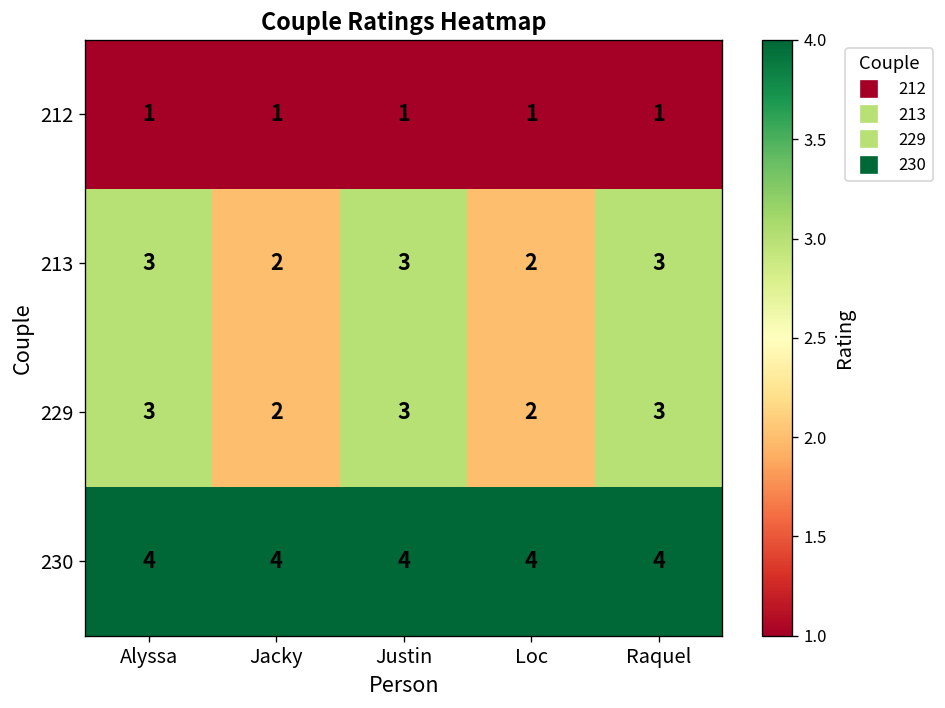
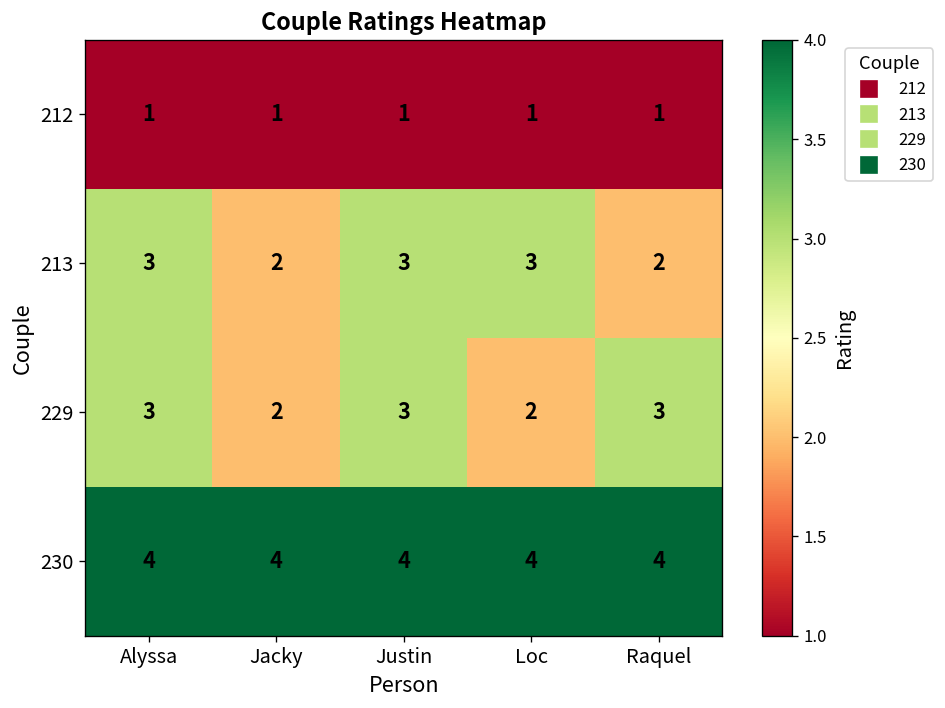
  {
    "212": {
      "Alyssa": 1,
      "Jacky": 1,
      "Justin": 1,
      "Loc": 1,
      "Raquel": 1
    },
    "213": {
      "Alyssa": 3,
      "Jacky": 2,
      "Justin": 3,
-     "Loc": 2,
-     "Raquel": 3
+     "Loc": 3,
+     "Raquel": 2
    },
    "229": {
      "Alyssa": 3,
      "Jacky": 2,
      "Justin": 3,
      "Loc": 2,
      "Raquel": 3
    },
    "230": {
      "Alyssa": 4,
      "Jacky": 4,
      "Justin": 4,
      "Loc": 4,
      "Raquel": 4
    }
  }
